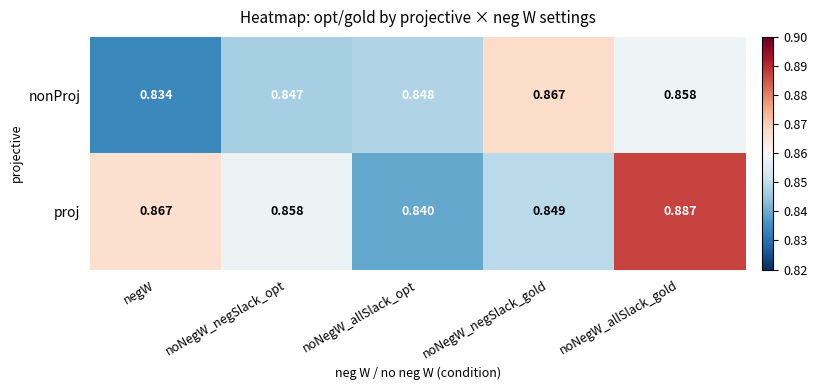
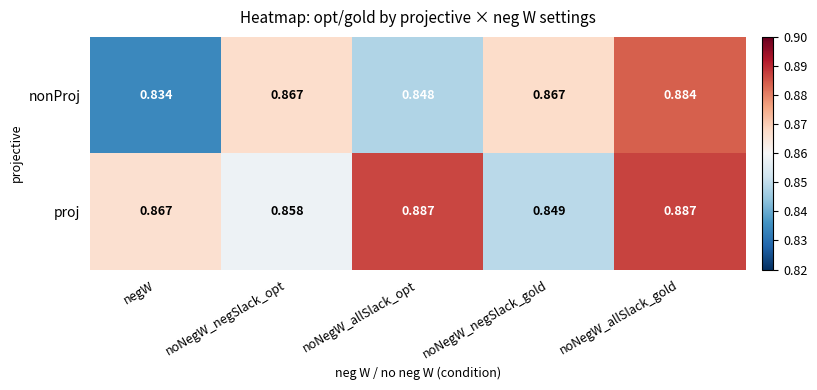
  {
    "nonProj": {
      "negW": 0.834,
-     "noNegW_negSlack_opt": 0.847,
+     "noNegW_negSlack_opt": 0.867,
      "noNegW_allSlack_opt": 0.848,
      "noNegW_negSlack_gold": 0.867,
-     "noNegW_allSlack_gold": 0.858
+     "noNegW_allSlack_gold": 0.884
    },
    "proj": {
      "negW": 0.867,
      "noNegW_negSlack_opt": 0.858,
-     "noNegW_allSlack_opt": 0.840,
+     "noNegW_allSlack_opt": 0.887,
      "noNegW_negSlack_gold": 0.849,
      "noNegW_allSlack_gold": 0.887
    }
  }
